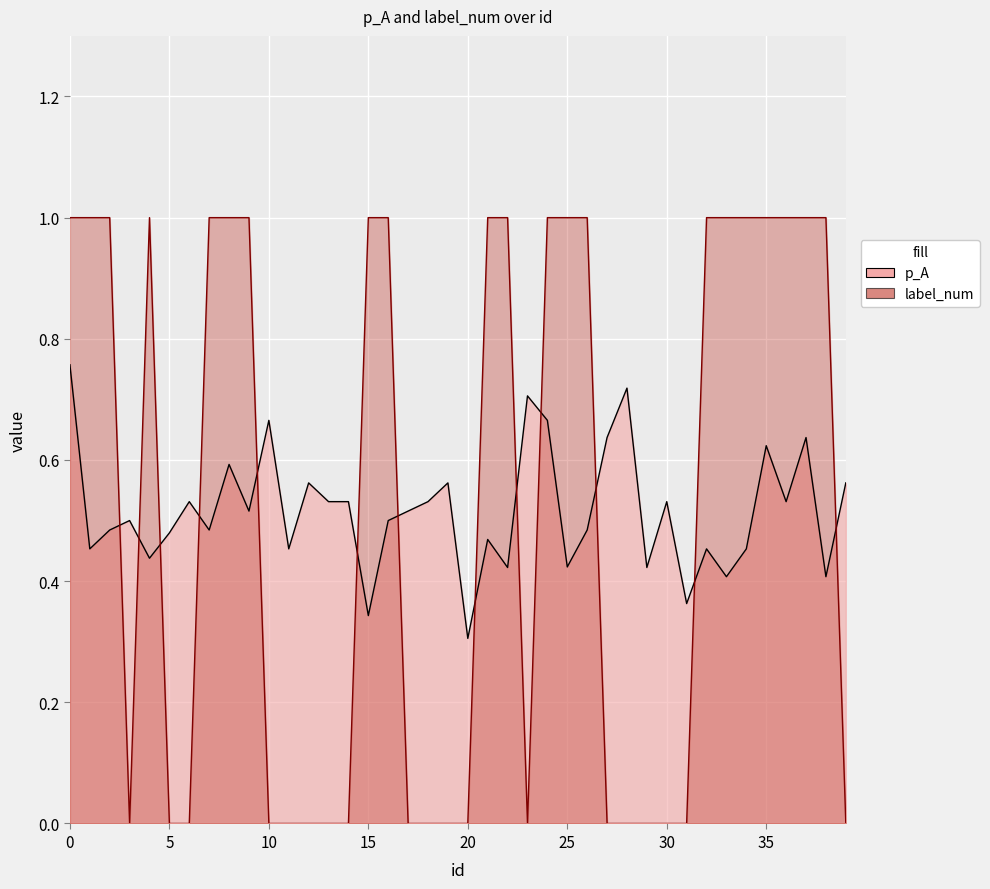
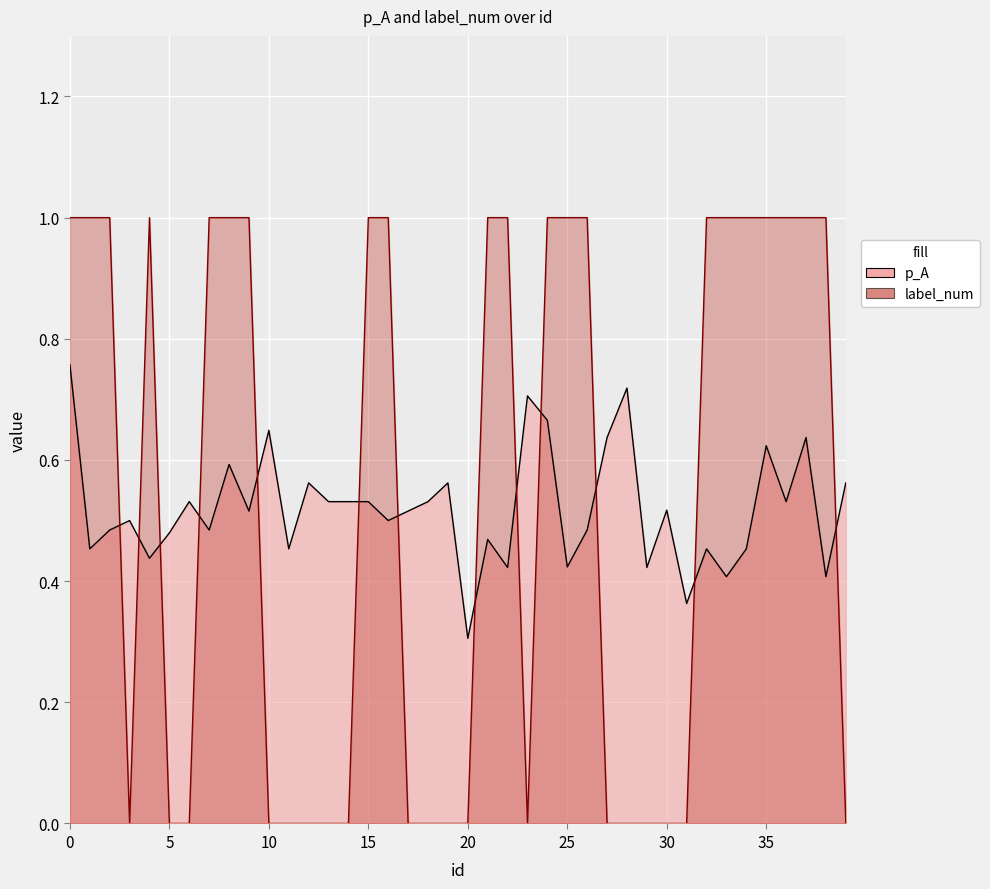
  {
    "p_A": {
      "0": 0.76,
      "5": 0.48,
-     "10": 0.67,
-     "15": 0.34,
+     "10": 0.65,
+     "15": 0.53,
      "20": 0.31,
      "25": 0.42,
-     "30": 0.53,
+     "30": 0.52,
      "35": 0.62
    },
    "label_num": {
      "0": 1.00,
      "5": 0.00,
      "10": 0.00,
      "15": 1.00,
      "20": 0.00,
      "25": 1.00,
      "30": 0.00,
      "35": 1.00
    }
  }
